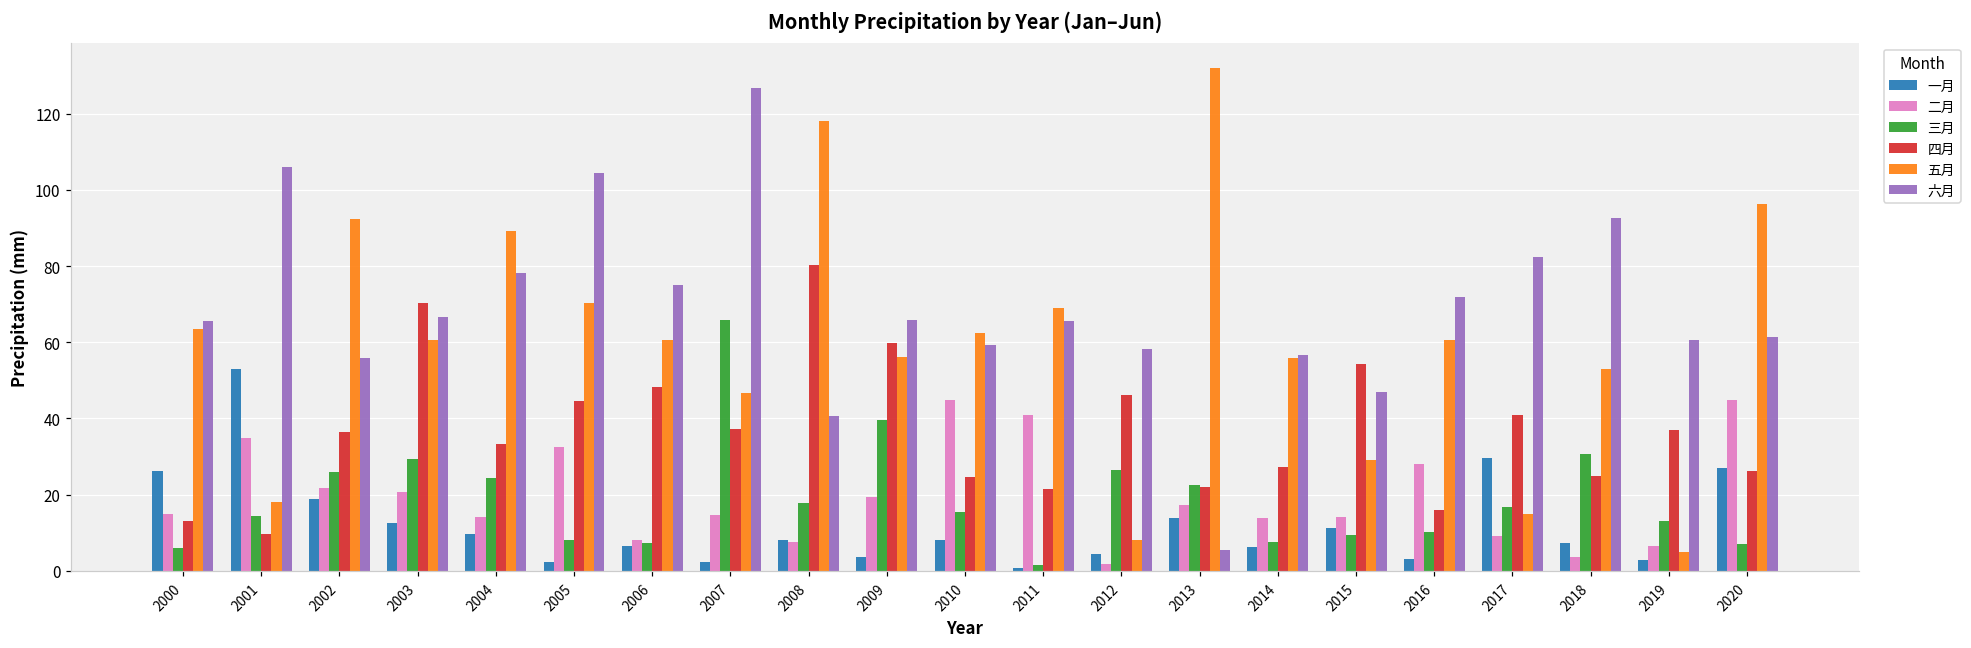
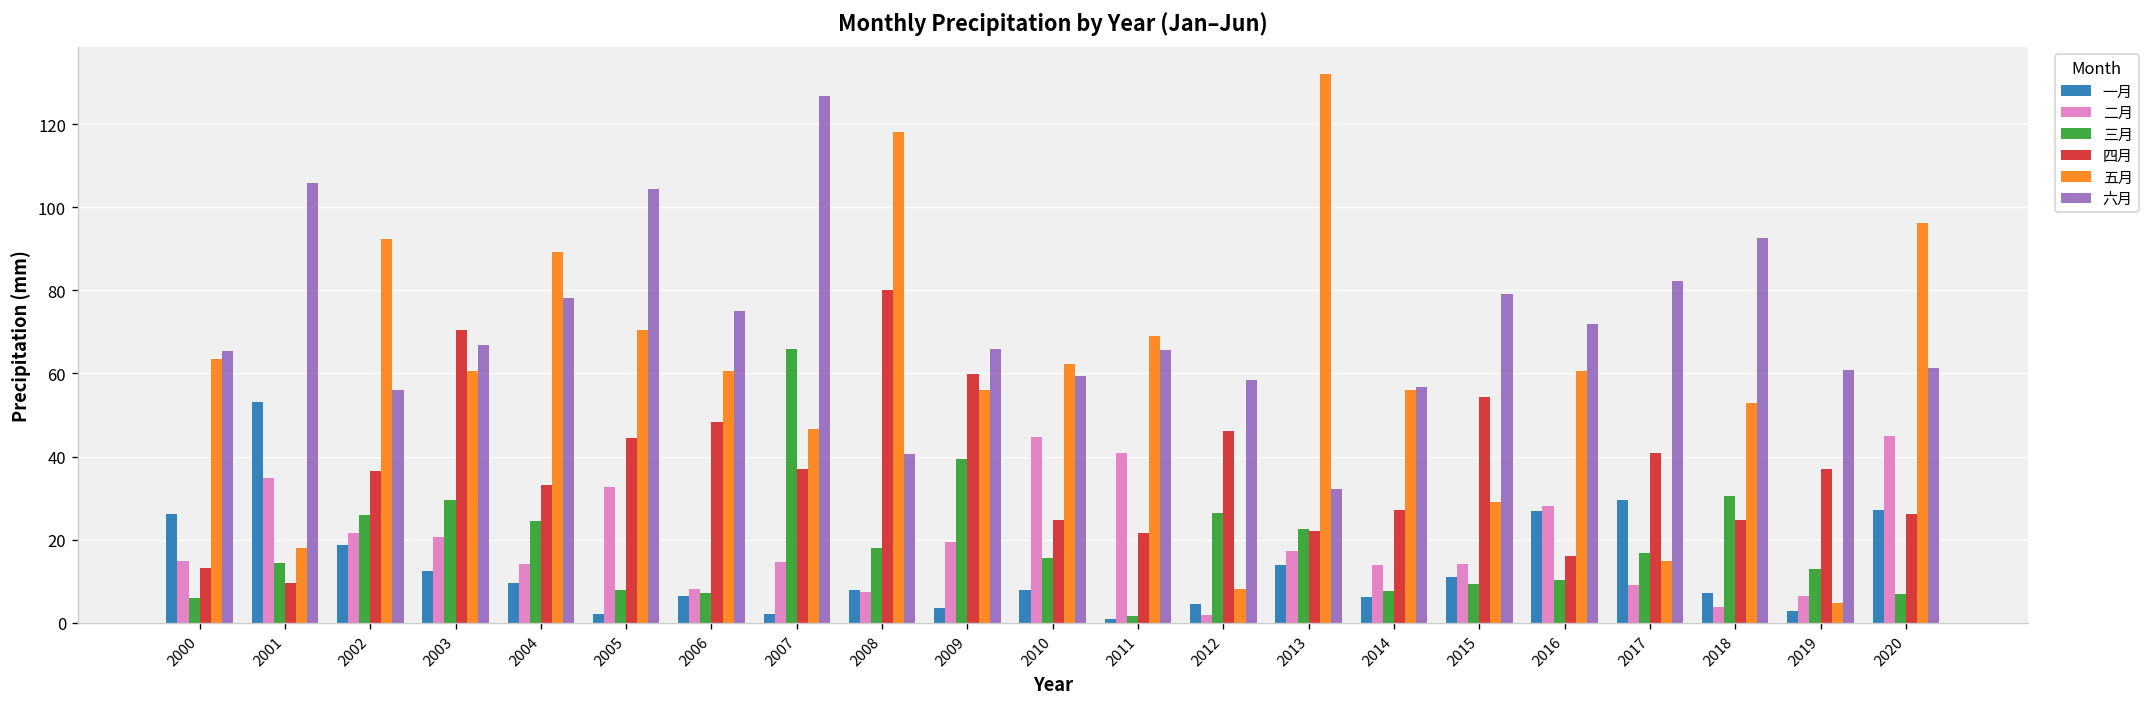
  {
    "一月": {
      "2000": 26,
      "2001": 53,
      "2002": 19,
      "2003": 13,
      "2004": 10,
      "2005": 2,
      "2006": 6,
      "2007": 2,
      "2008": 8,
      "2009": 4,
      "2010": 8,
      "2011": 1,
      "2012": 4,
      "2013": 14,
      "2014": 6,
      "2015": 11,
-     "2016": 3,
+     "2016": 27,
      "2017": 30,
      "2018": 7,
      "2019": 3,
      "2020": 27
    },
    "二月": {
      "2000": 15,
      "2001": 35,
      "2002": 22,
      "2003": 21,
      "2004": 14,
      "2005": 33,
      "2006": 8,
      "2007": 15,
      "2008": 7,
      "2009": 19,
      "2010": 45,
      "2011": 41,
      "2012": 2,
      "2013": 17,
      "2014": 14,
      "2015": 14,
      "2016": 28,
      "2017": 9,
      "2018": 4,
      "2019": 6,
      "2020": 45
    },
    "三月": {
      "2000": 6,
      "2001": 14,
      "2002": 26,
      "2003": 29,
      "2004": 24,
      "2005": 8,
      "2006": 7,
      "2007": 66,
      "2008": 18,
      "2009": 39,
      "2010": 15,
      "2011": 2,
      "2012": 26,
      "2013": 23,
      "2014": 8,
      "2015": 9,
      "2016": 10,
      "2017": 17,
      "2018": 31,
      "2019": 13,
      "2020": 7
    },
    "四月": {
      "2000": 13,
      "2001": 10,
      "2002": 37,
      "2003": 70,
      "2004": 33,
      "2005": 44,
      "2006": 48,
      "2007": 37,
      "2008": 80,
      "2009": 60,
      "2010": 25,
      "2011": 22,
      "2012": 46,
      "2013": 22,
      "2014": 27,
      "2015": 54,
      "2016": 16,
      "2017": 41,
      "2018": 25,
      "2019": 37,
      "2020": 26
    },
    "五月": {
      "2000": 63,
      "2001": 18,
      "2002": 92,
      "2003": 61,
      "2004": 89,
      "2005": 70,
      "2006": 61,
      "2007": 47,
      "2008": 118,
      "2009": 56,
      "2010": 62,
      "2011": 69,
      "2012": 8,
      "2013": 132,
      "2014": 56,
      "2015": 29,
      "2016": 60,
      "2017": 15,
      "2018": 53,
      "2019": 5,
      "2020": 96
    },
    "六月": {
      "2000": 66,
      "2001": 106,
      "2002": 56,
      "2003": 67,
      "2004": 78,
      "2005": 104,
      "2006": 75,
      "2007": 127,
      "2008": 41,
      "2009": 66,
      "2010": 59,
      "2011": 66,
      "2012": 58,
-     "2013": 5,
+     "2013": 32,
      "2014": 57,
-     "2015": 47,
+     "2015": 79,
      "2016": 72,
      "2017": 82,
      "2018": 93,
      "2019": 61,
      "2020": 61
    }
  }
